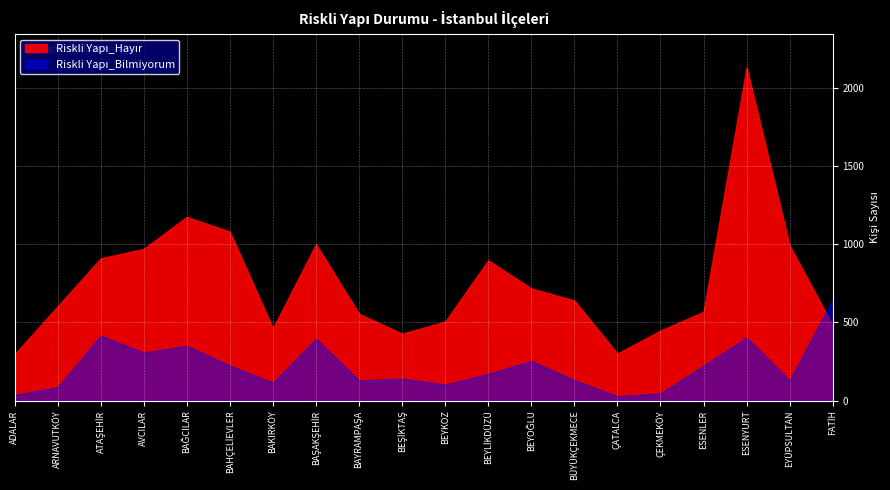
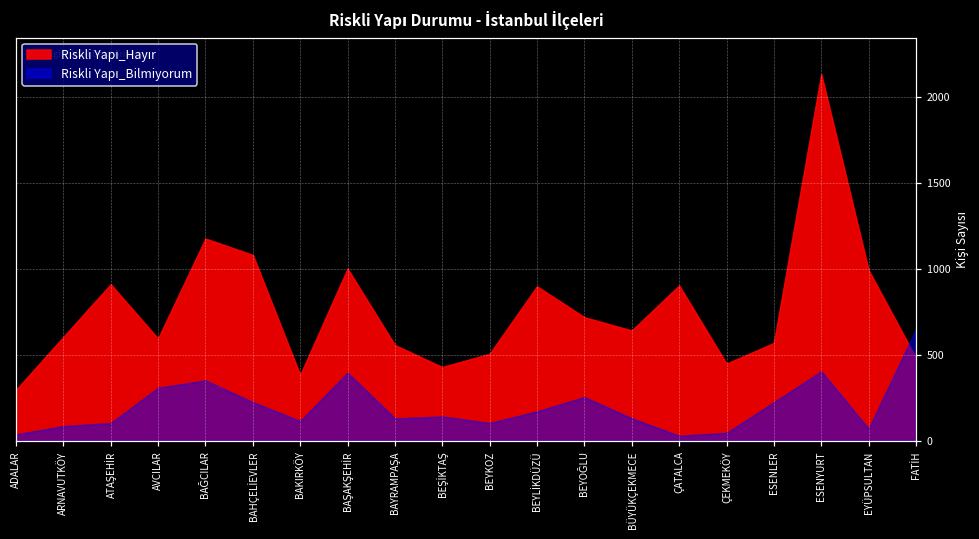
  {
    "Riskli Yapı_Hayır": {
      "ADALAR": 300,
      "ARNAVUTKÖY": 600,
      "ATAŞEHİR": 910,
-     "AVCILAR": 970,
+     "AVCILAR": 590,
      "BAĞCILAR": 1180,
      "BAHÇELİEVLER": 1080,
-     "BAKIRKÖY": 460,
+     "BAKIRKÖY": 380,
      "BAŞAKŞEHİR": 1000,
      "BAYRAMPAŞA": 560,
      "BEŞİKTAŞ": 430,
      "BEYKOZ": 510,
      "BEYLİKDÜZÜ": 900,
      "BEYOĞLU": 720,
      "BÜYÜKÇEKMECE": 640,
-     "ÇATALCA": 300,
+     "ÇATALCA": 900,
      "ÇEKMEKÖY": 450,
      "ESENLER": 570,
      "ESENYURT": 2130,
      "EYÜPSULTAN": 990,
      "FATİH": 480
    },
    "Riskli Yapı_Bilmiyorum": {
      "ADALAR": 40,
      "ARNAVUTKÖY": 80,
-     "ATAŞEHİR": 420,
+     "ATAŞEHİR": 100,
      "AVCILAR": 310,
      "BAĞCILAR": 350,
      "BAHÇELİEVLER": 220,
      "BAKIRKÖY": 110,
      "BAŞAKŞEHİR": 400,
      "BAYRAMPAŞA": 130,
      "BEŞİKTAŞ": 140,
      "BEYKOZ": 100,
      "BEYLİKDÜZÜ": 170,
      "BEYOĞLU": 250,
      "BÜYÜKÇEKMECE": 130,
      "ÇATALCA": 30,
      "ÇEKMEKÖY": 50,
      "ESENLER": 220,
      "ESENYURT": 400,
-     "EYÜPSULTAN": 130,
+     "EYÜPSULTAN": 70,
      "FATİH": 650
    }
  }
